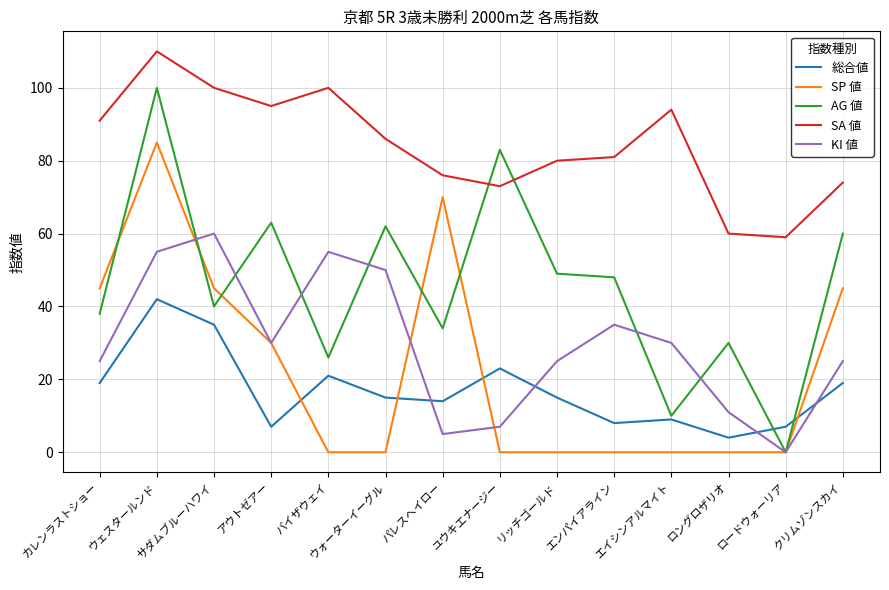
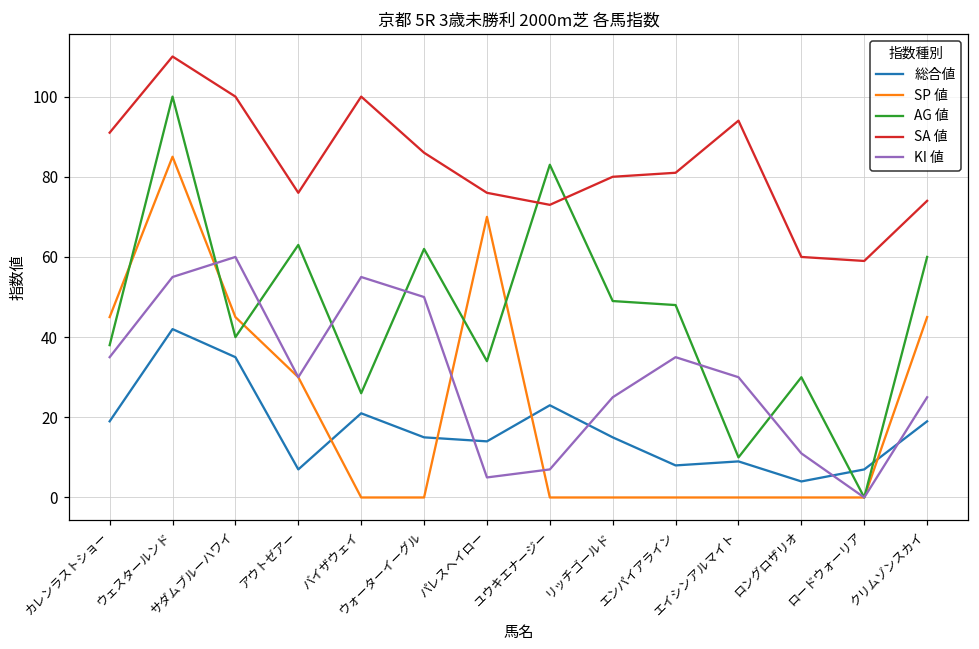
  {
    "総合値": {
      "カレンラストショー": 19,
      "ウェスタールンド": 42,
      "サダムブルーハワイ": 35,
      "アウトゼアー": 7,
      "バイザウェイ": 21,
      "ウォーターイーグル": 15,
      "パレスヘイロー": 14,
      "ユウキエナージー": 23,
      "リッチゴールド": 15,
      "エンパイアライン": 8,
      "エイシンアルマイト": 9,
      "ロングロザリオ": 4,
      "ロードウォーリア": 7,
      "クリムゾンスカイ": 19
    },
    "SP 値": {
      "カレンラストショー": 45,
      "ウェスタールンド": 85,
      "サダムブルーハワイ": 45,
      "バイザウェイ": 0,
      "ウォーターイーグル": 0,
      "パレスヘイロー": 70,
      "ユウキエナージー": 0,
      "リッチゴールド": 0,
      "エンパイアライン": 0,
      "エイシンアルマイト": 0,
      "ロングロザリオ": 0,
      "クリムゾンスカイ": 45
    },
    "AG 値": {
      "カレンラストショー": 38,
      "ウェスタールンド": 100,
      "サダムブルーハワイ": 40,
      "アウトゼアー": 63,
      "バイザウェイ": 26,
      "ウォーターイーグル": 62,
      "パレスヘイロー": 34,
      "ユウキエナージー": 83,
      "リッチゴールド": 49,
      "エンパイアライン": 48,
      "エイシンアルマイト": 10,
      "ロングロザリオ": 30,
      "クリムゾンスカイ": 60
    },
    "SA 値": {
      "カレンラストショー": 91,
      "ウェスタールンド": 110,
      "サダムブルーハワイ": 100,
-     "アウトゼアー": 95,
+     "アウトゼアー": 76,
      "バイザウェイ": 100,
      "ウォーターイーグル": 86,
      "パレスヘイロー": 76,
      "ユウキエナージー": 73,
      "リッチゴールド": 80,
      "エンパイアライン": 81,
      "エイシンアルマイト": 94,
      "ロングロザリオ": 60,
      "ロードウォーリア": 59,
      "クリムゾンスカイ": 74
    },
    "KI 値": {
-     "カレンラストショー": 25,
+     "カレンラストショー": 35,
      "ウェスタールンド": 55,
      "サダムブルーハワイ": 60,
      "バイザウェイ": 55,
      "ウォーターイーグル": 50,
      "パレスヘイロー": 5,
      "ユウキエナージー": 7,
      "リッチゴールド": 25,
      "エンパイアライン": 35,
      "エイシンアルマイト": 30,
      "ロングロザリオ": 11,
      "クリムゾンスカイ": 25
    }
  }
